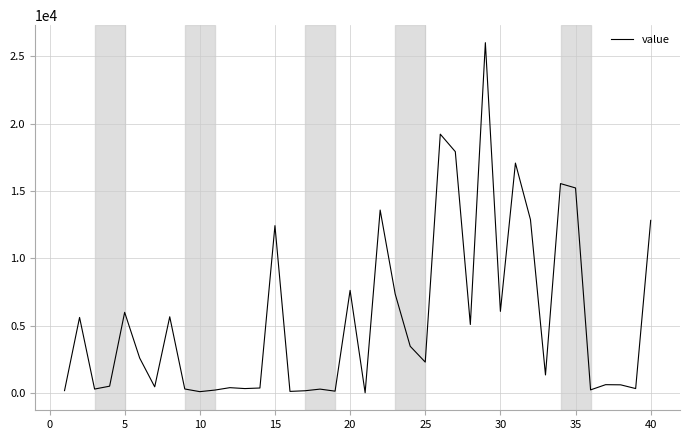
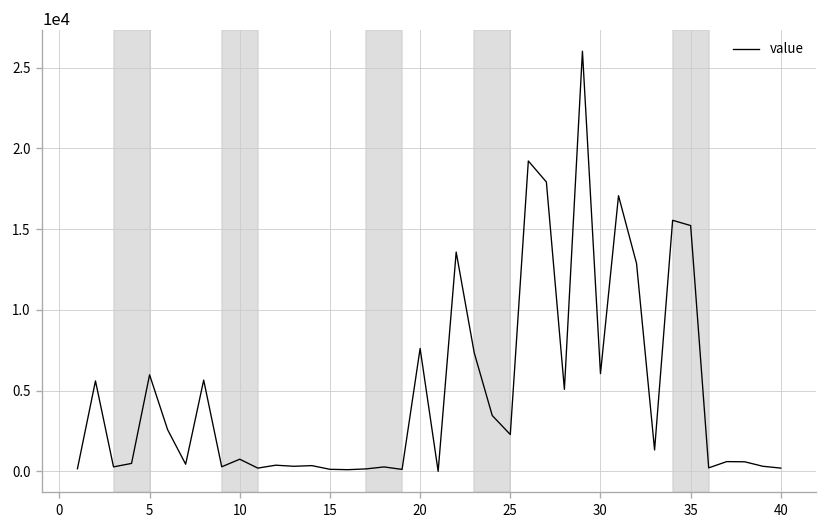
  {
    "5": 6000,
-   "10": 100,
-   "15": 12400,
+   "10": 800,
+   "15": 100,
    "20": 7600,
    "25": 2300,
    "30": 6100,
    "35": 15200,
-   "40": 12800
+   "40": 200
  }
